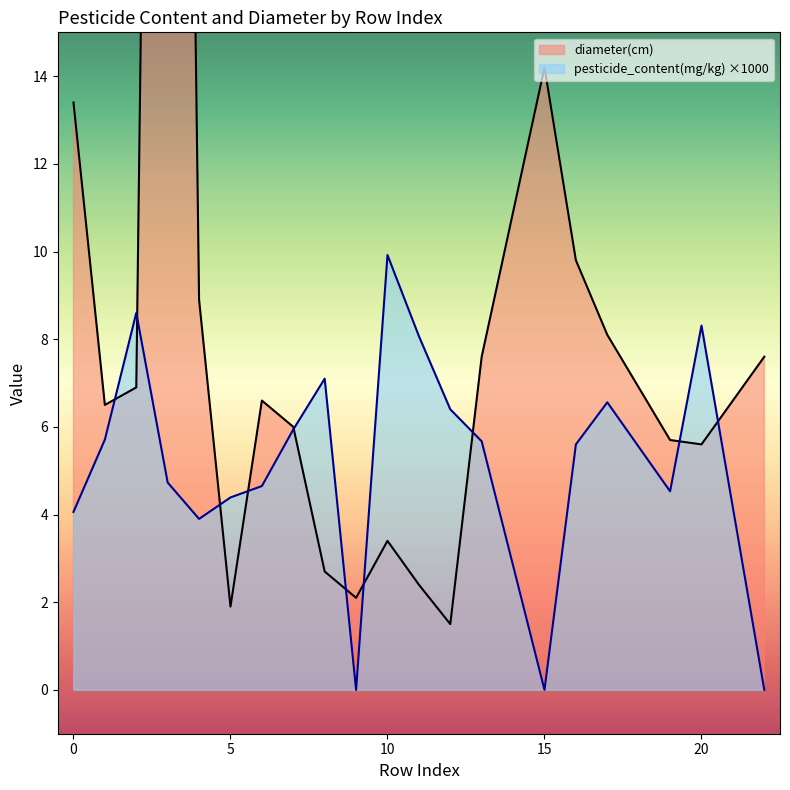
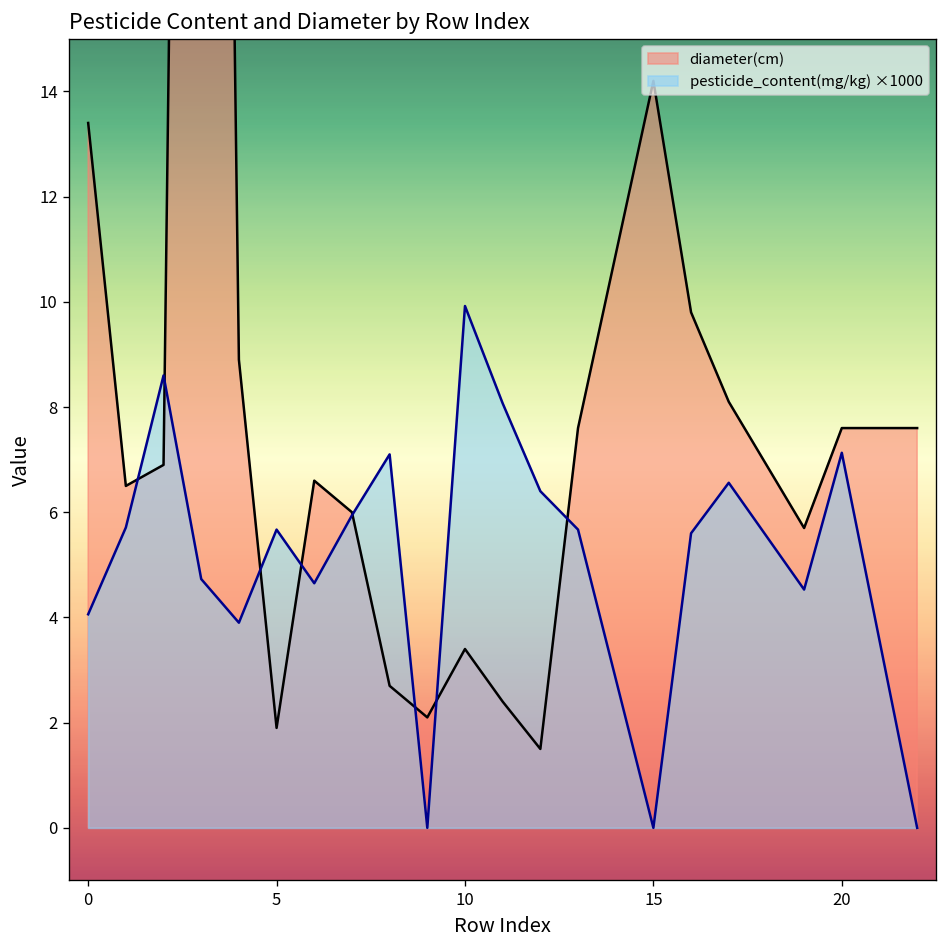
  {
    "diameter(cm)": {
      "0": 13.4,
      "5": 1.9,
      "10": 3.4,
-     "20": 5.6
+     "20": 7.6
    },
    "pesticide_content(mg/kg) ×1000": {
      "0": 4.1,
-     "5": 4.4,
+     "5": 5.7,
      "10": 9.9,
      "15": 0.0,
-     "20": 8.3
+     "20": 7.1
    }
  }
